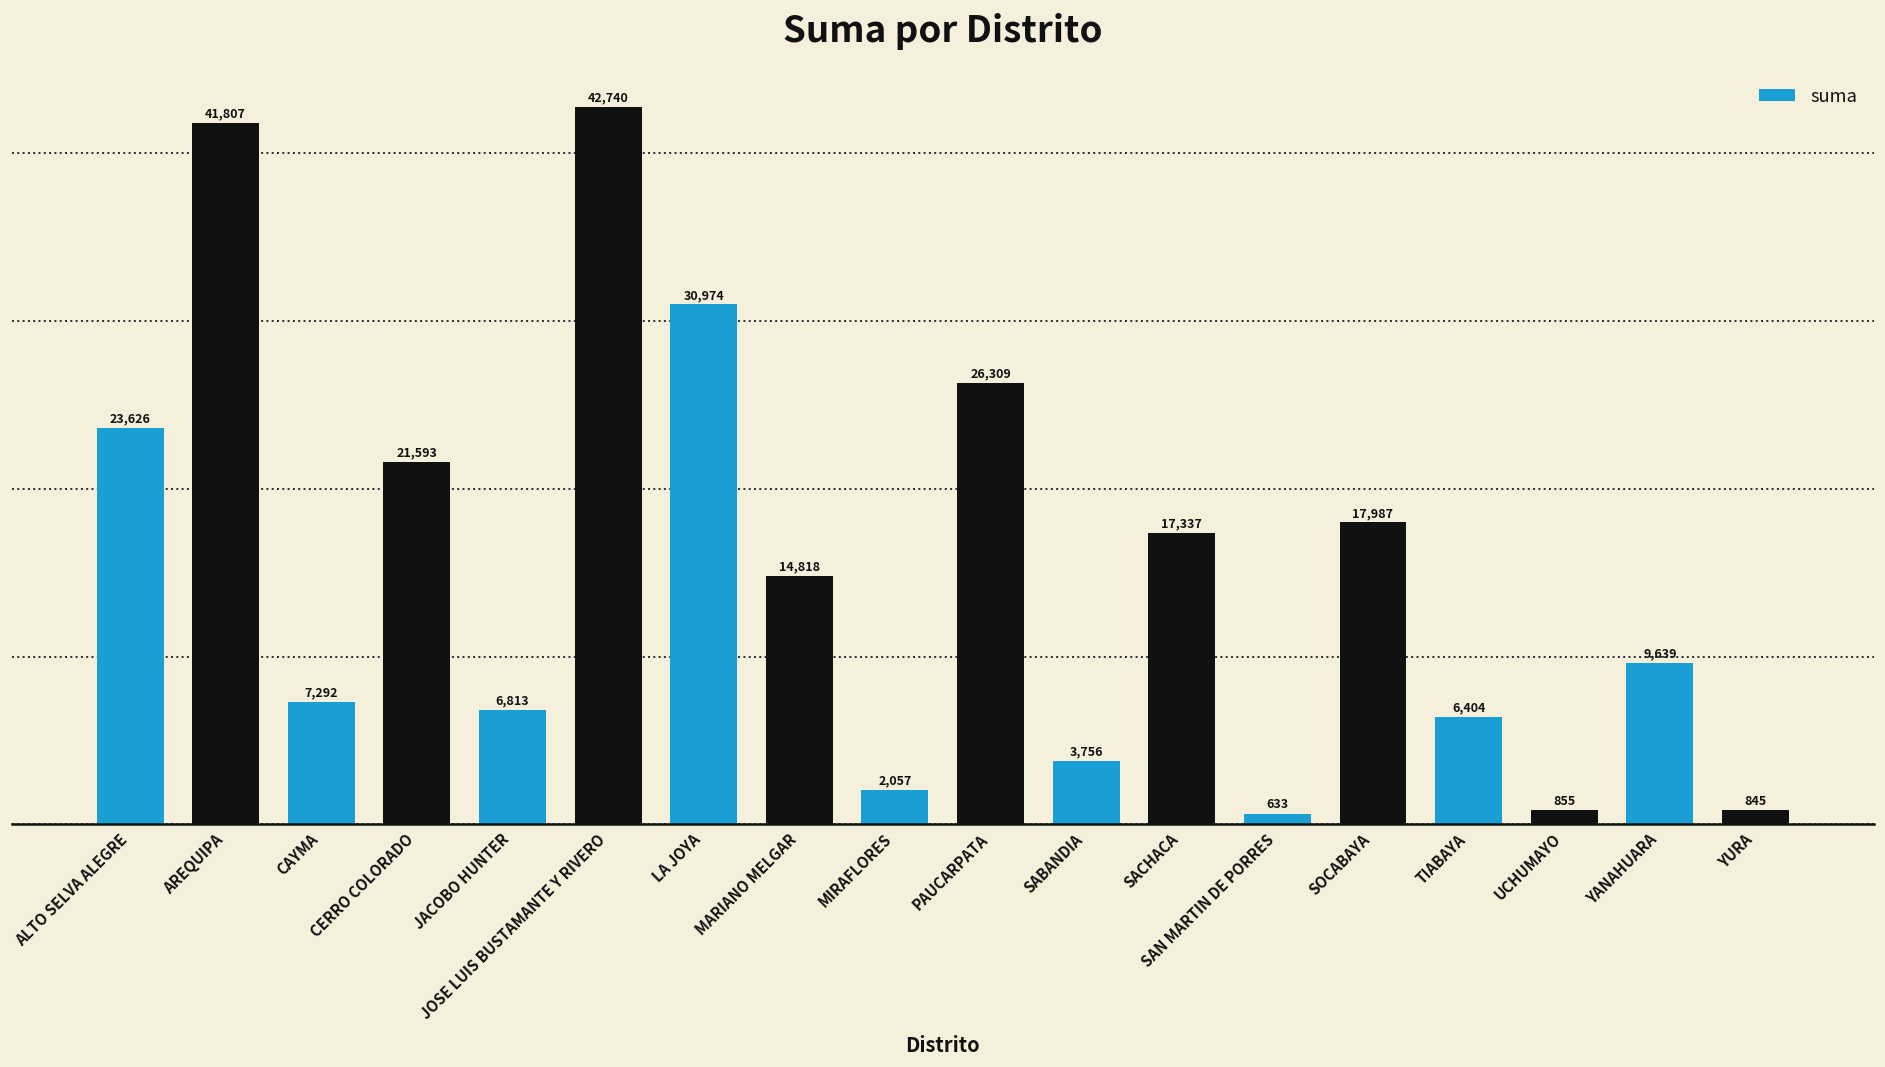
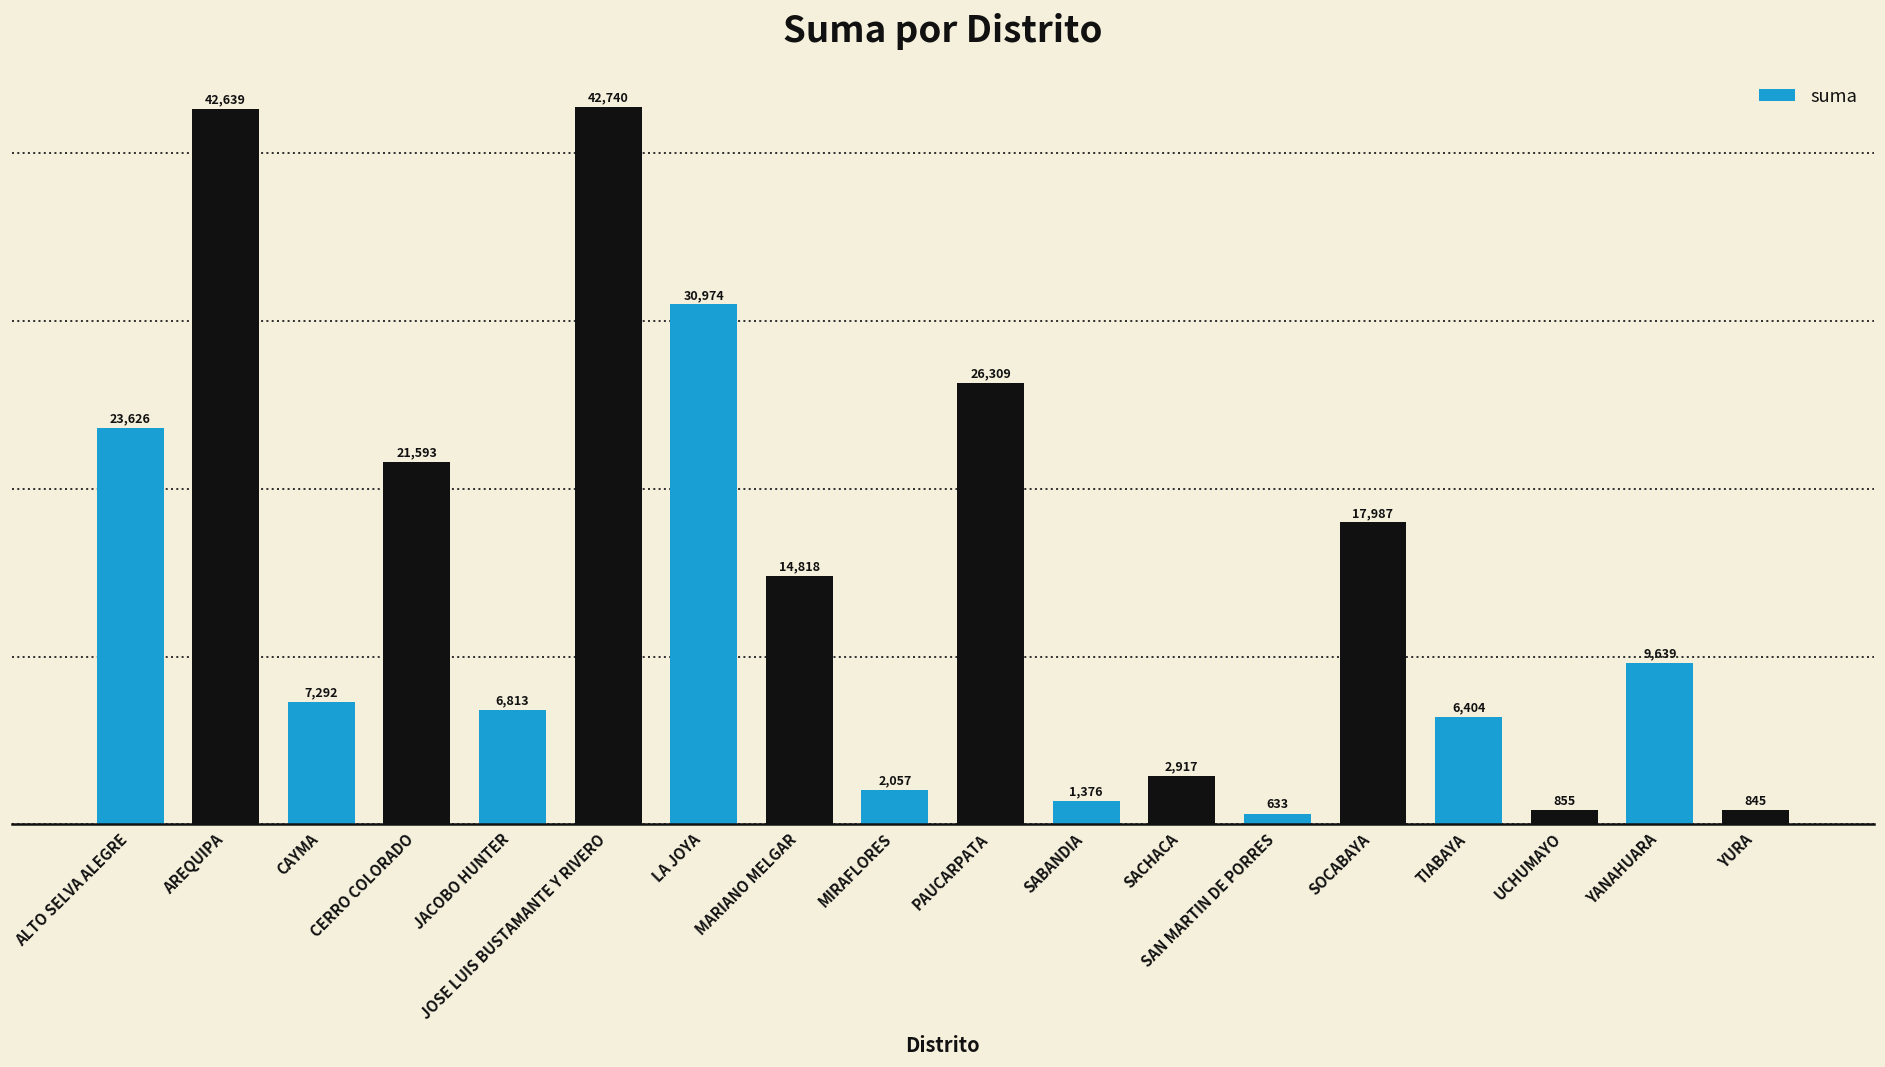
  {
    "ALTO SELVA ALEGRE": "23,626",
-   "AREQUIPA": "41,807",
+   "AREQUIPA": "42,639",
    "CAYMA": "7,292",
    "CERRO COLORADO": "21,593",
    "JACOBO HUNTER": "6,813",
    "JOSE LUIS BUSTAMANTE Y RIVERO": "42,740",
    "LA JOYA": "30,974",
    "MARIANO MELGAR": "14,818",
    "MIRAFLORES": "2,057",
    "PAUCARPATA": "26,309",
-   "SABANDIA": "3,756",
-   "SACHACA": "17,337",
+   "SABANDIA": "1,376",
+   "SACHACA": "2,917",
    "SAN MARTIN DE PORRES": "633",
    "SOCABAYA": "17,987",
    "TIABAYA": "6,404",
    "UCHUMAYO": "855",
    "YANAHUARA": "9,639",
    "YURA": "845"
  }
